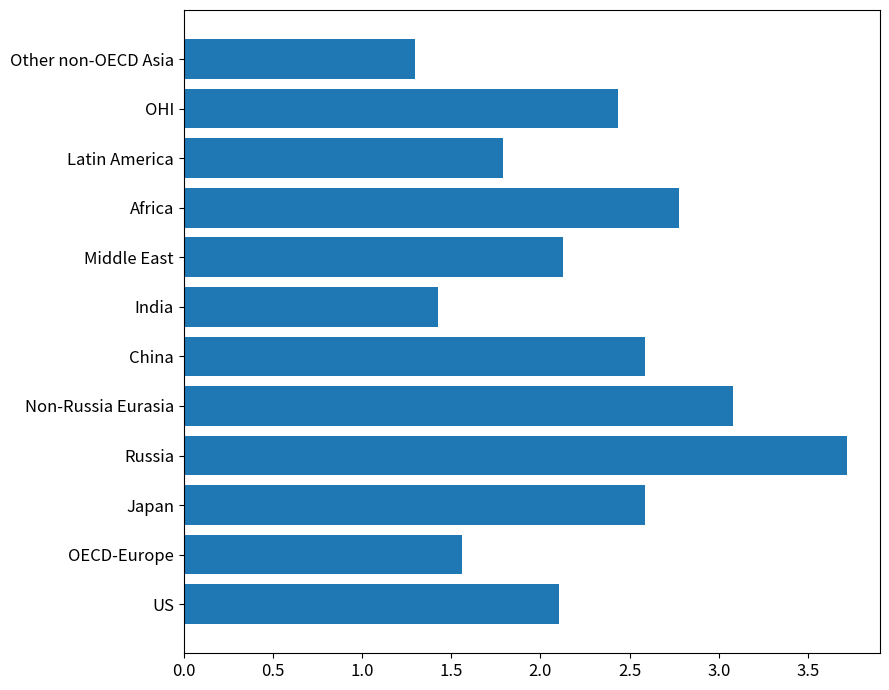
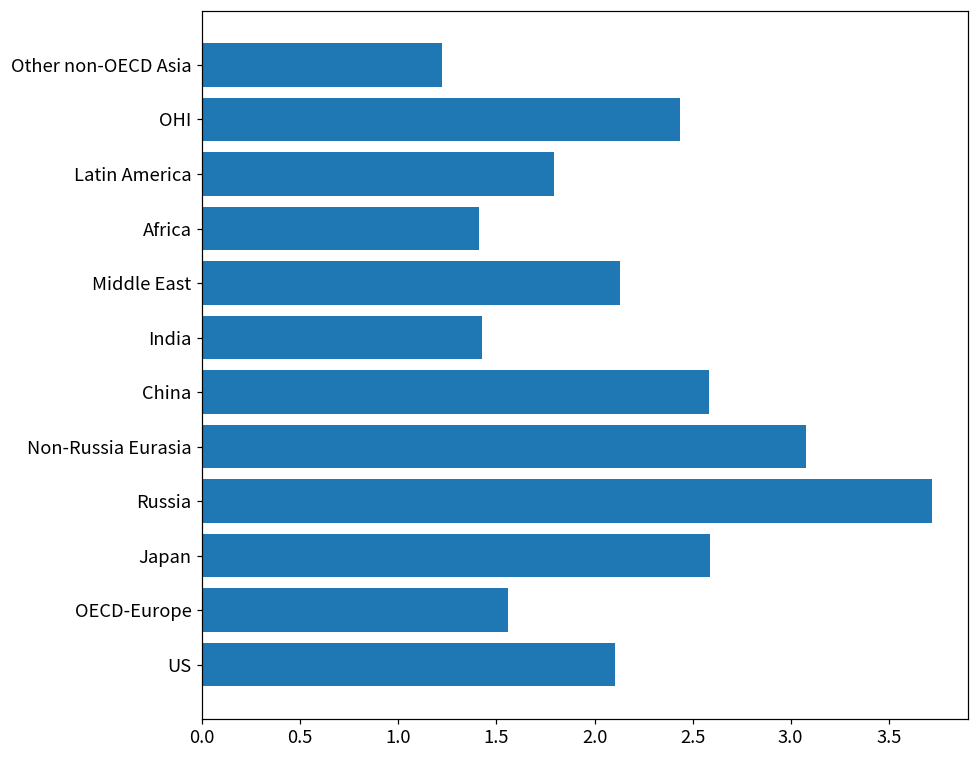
  {
-   "Other non-OECD Asia": 1.29,
+   "Other non-OECD Asia": 1.22,
    "OHI": 2.43,
    "Latin America": 1.79,
-   "Africa": 2.78,
+   "Africa": 1.41,
    "Middle East": 2.13,
    "India": 1.43,
    "China": 2.59,
    "Non-Russia Eurasia": 3.08,
    "Russia": 3.72,
    "Japan": 2.59,
    "OECD-Europe": 1.56,
    "US": 2.10
  }
